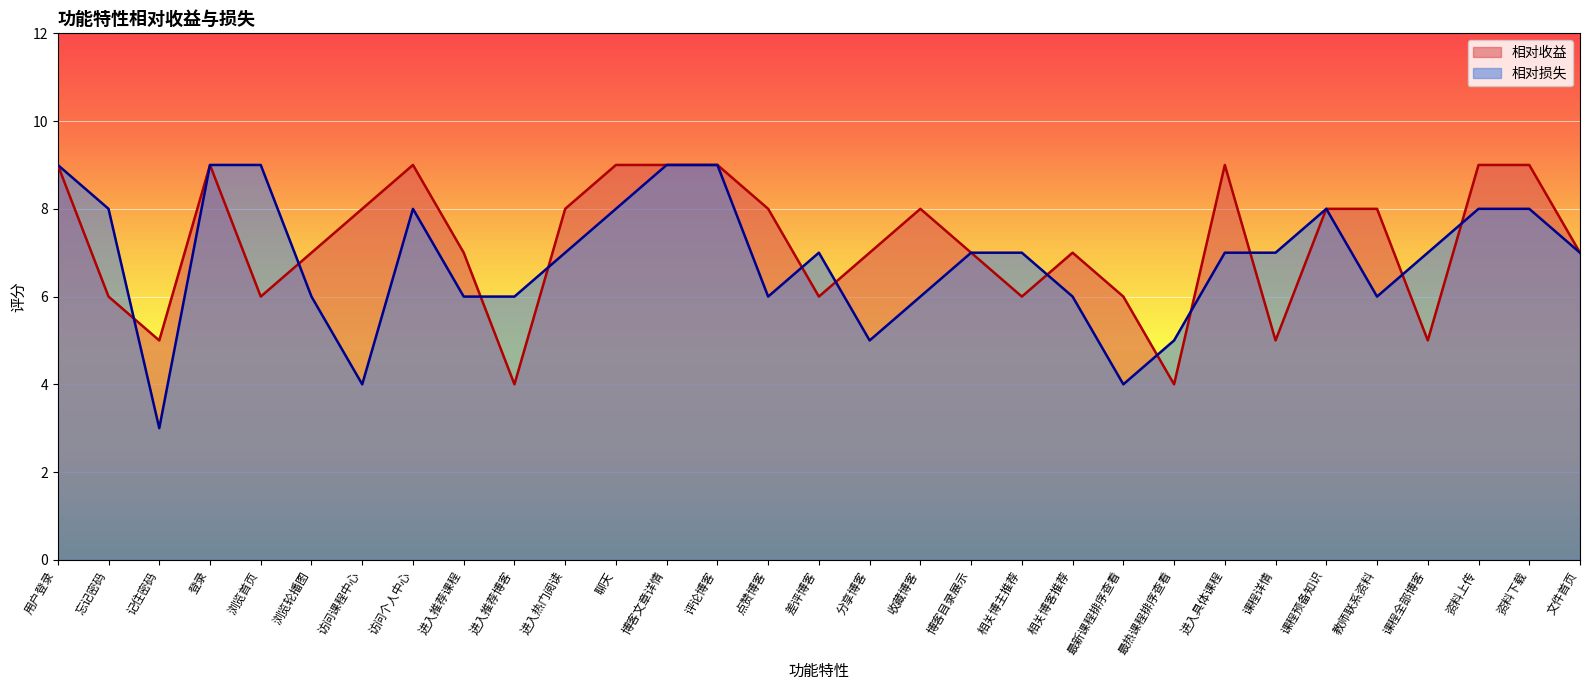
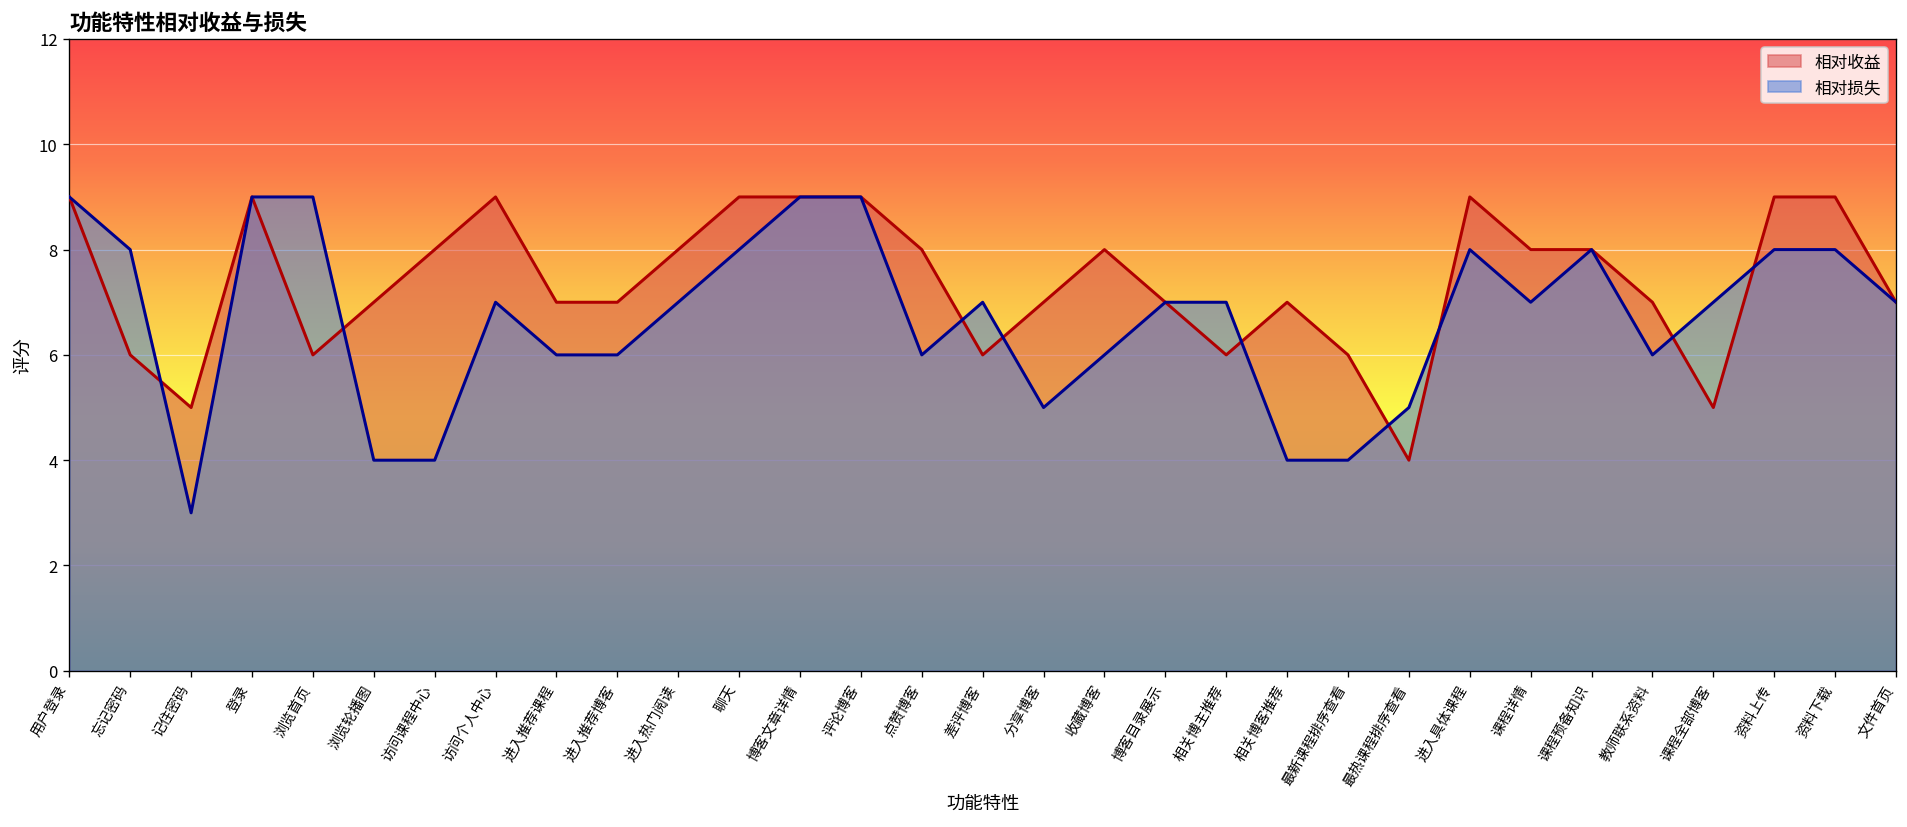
  {
    "相对收益": {
      "忘记密码": 6,
      "记住密码": 5,
      "浏览首页": 6,
      "浏览轮播图": 7,
      "访问课程中心": 8,
      "访问个人中心": 9,
      "进入推荐课程": 7,
-     "进入推荐博客": 4,
+     "进入推荐博客": 7,
      "进入热门阅读": 8,
      "聊天": 9,
      "点赞博客": 8,
      "差评博客": 6,
      "分享博客": 7,
      "收藏博客": 8,
      "相关博主推荐": 6,
      "相关博客推荐": 7,
      "最新课程排序查看": 6,
      "最热课程排序查看": 4,
      "进入具体课程": 9,
-     "课程详情": 5,
-     "教师联系资料": 8,
+     "课程详情": 8,
+     "教师联系资料": 7,
      "课程全部博客": 5,
      "资料上传": 9,
      "资料下载": 9
    },
    "相对损失": {
      "忘记密码": 8,
      "记住密码": 3,
      "浏览首页": 9,
-     "浏览轮播图": 6,
+     "浏览轮播图": 4,
      "访问课程中心": 4,
-     "访问个人中心": 8,
+     "访问个人中心": 7,
      "进入推荐课程": 6,
      "进入推荐博客": 6,
      "进入热门阅读": 7,
      "聊天": 8,
      "点赞博客": 6,
      "差评博客": 7,
      "分享博客": 5,
      "收藏博客": 6,
      "相关博主推荐": 7,
-     "相关博客推荐": 6,
+     "相关博客推荐": 4,
      "最新课程排序查看": 4,
      "最热课程排序查看": 5,
-     "进入具体课程": 7,
+     "进入具体课程": 8,
      "课程详情": 7,
      "教师联系资料": 6,
      "课程全部博客": 7,
      "资料上传": 8,
      "资料下载": 8
    }
  }
